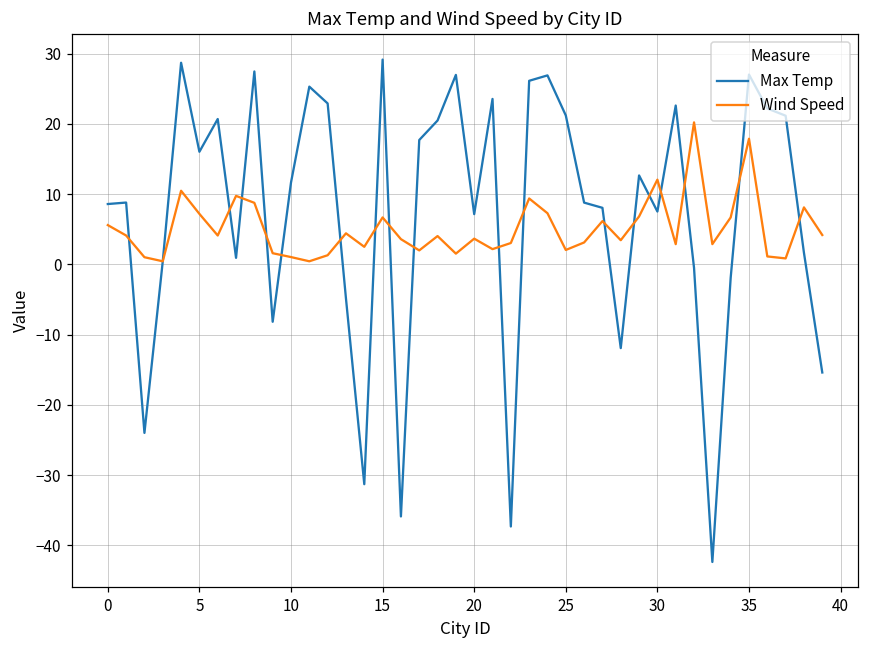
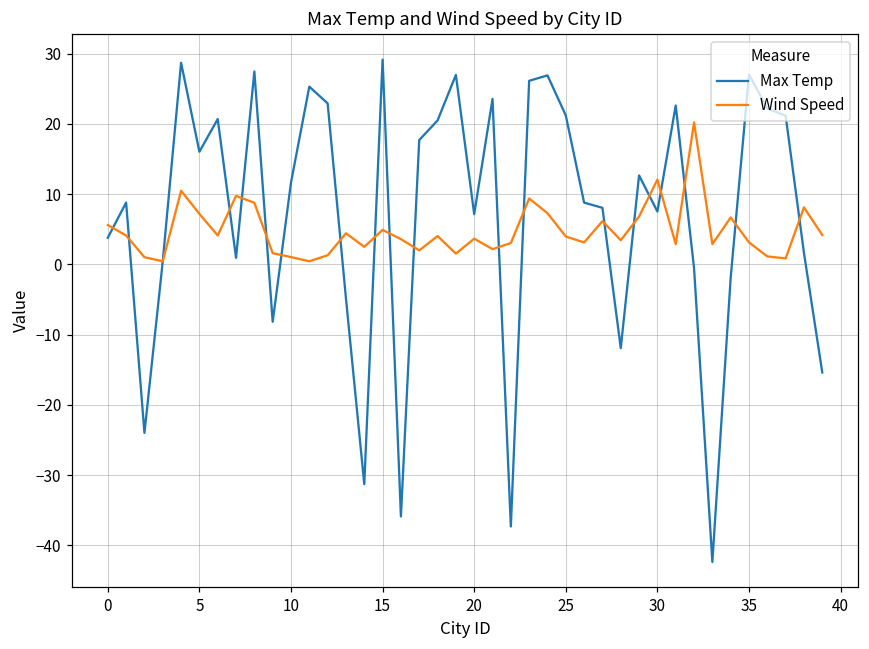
  {
    "Max Temp": {
-     "0": 9,
+     "0": 4,
      "5": 16,
      "10": 12,
      "15": 29,
      "20": 7,
      "25": 21,
      "30": 8
    },
    "Wind Speed": {
      "0": 6,
      "5": 7,
      "10": 1,
-     "15": 7,
+     "15": 5,
      "20": 4,
-     "25": 2,
+     "25": 4,
      "30": 12,
-     "35": 18
+     "35": 3
    }
  }
